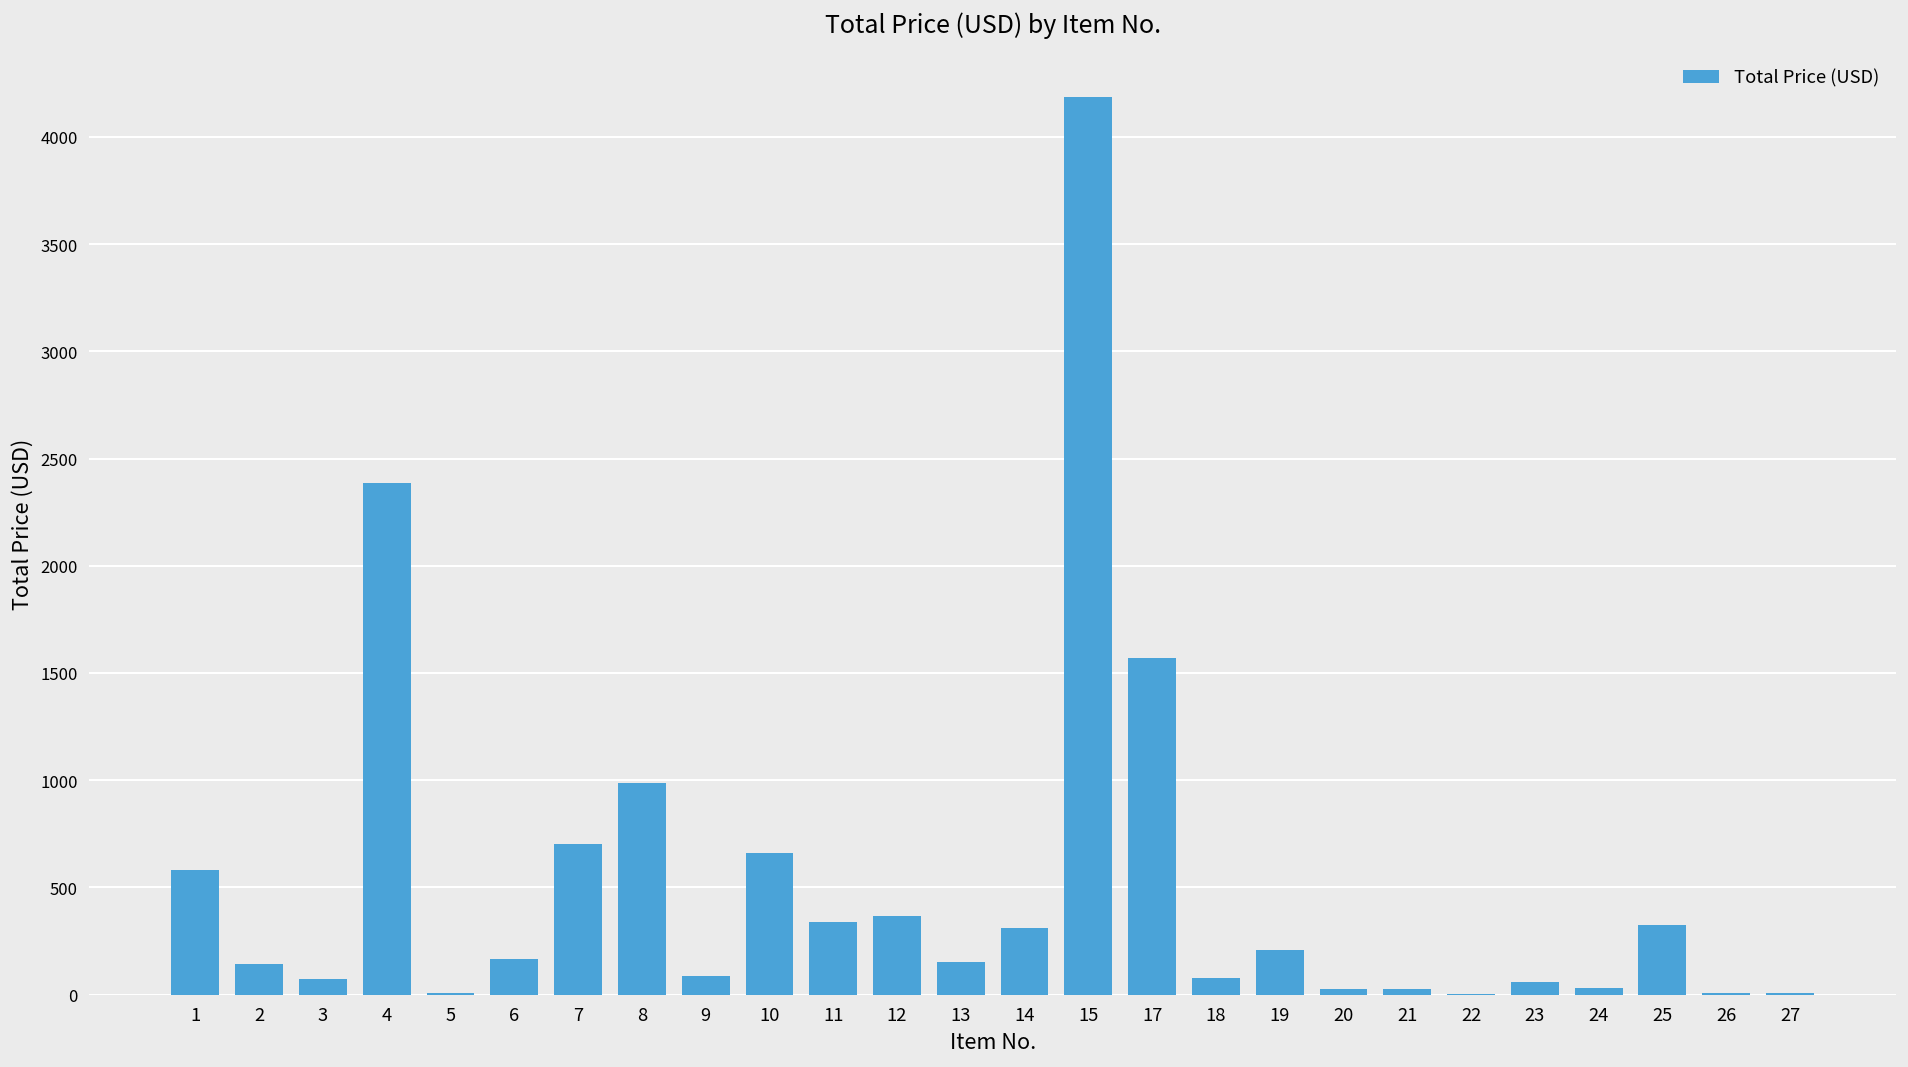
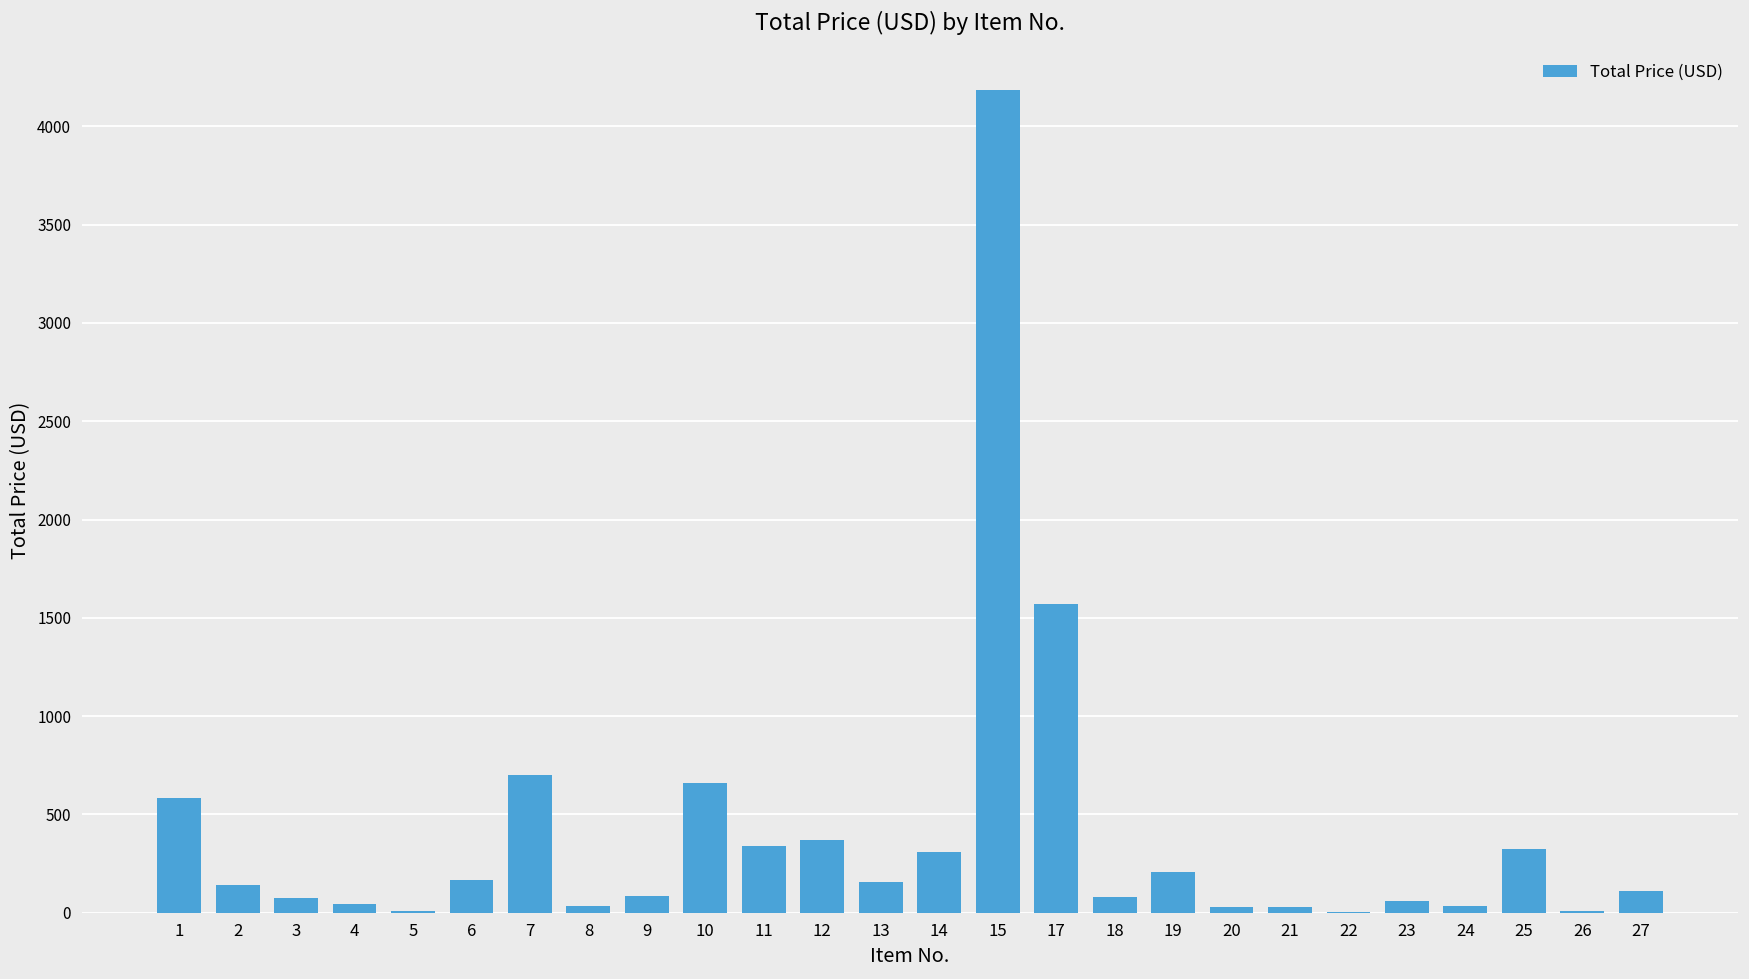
  {
    "1": 580,
    "2": 140,
    "3": 70,
-   "4": 2390,
+   "4": 40,
    "6": 170,
    "7": 700,
-   "8": 990,
+   "8": 30,
    "9": 90,
    "10": 660,
    "11": 340,
    "12": 370,
    "13": 150,
    "14": 310,
    "15": 4190,
    "17": 1570,
    "18": 80,
    "19": 210,
    "20": 30,
    "21": 30,
    "23": 60,
    "24": 30,
    "25": 320,
-   "27": 10
+   "27": 110
  }
